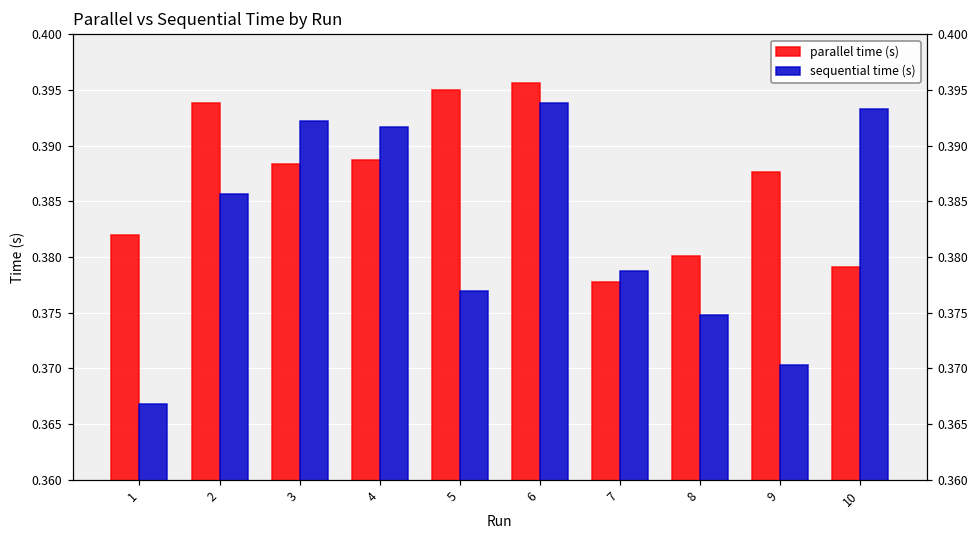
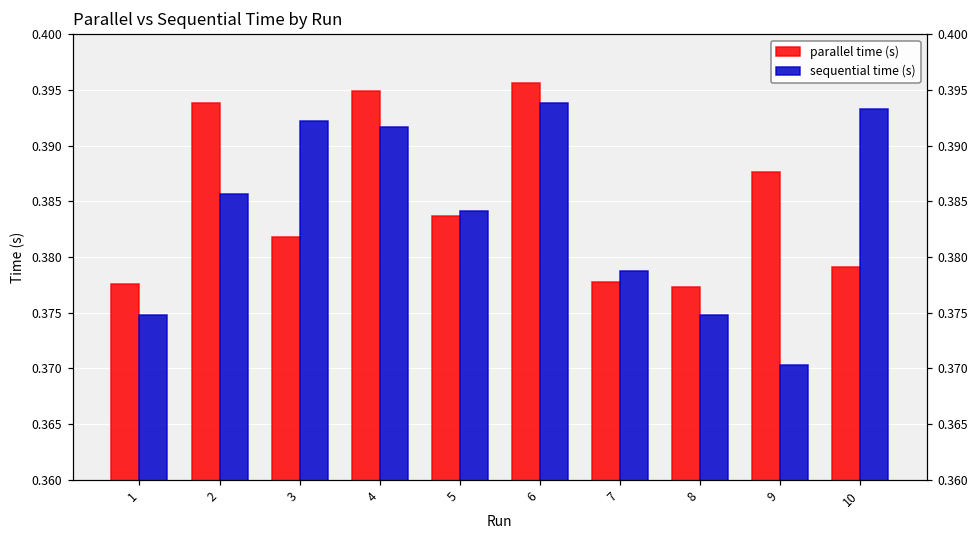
  {
    "parallel time (s)": {
-     "1": 0.3819,
+     "1": 0.3776,
      "2": 0.3939,
-     "3": 0.3883,
-     "4": 0.3887,
-     "5": 0.3950,
+     "3": 0.3818,
+     "4": 0.3949,
+     "5": 0.3837,
      "6": 0.3957,
      "7": 0.3778,
-     "8": 0.3801,
+     "8": 0.3773,
      "9": 0.3876,
      "10": 0.3791
    },
    "sequential time (s)": {
-     "1": 0.3668,
+     "1": 0.3748,
      "2": 0.3857,
      "3": 0.3923,
      "4": 0.3917,
-     "5": 0.3770,
+     "5": 0.3842,
      "6": 0.3938,
      "7": 0.3788,
      "8": 0.3748,
      "9": 0.3703,
      "10": 0.3933
    }
  }
